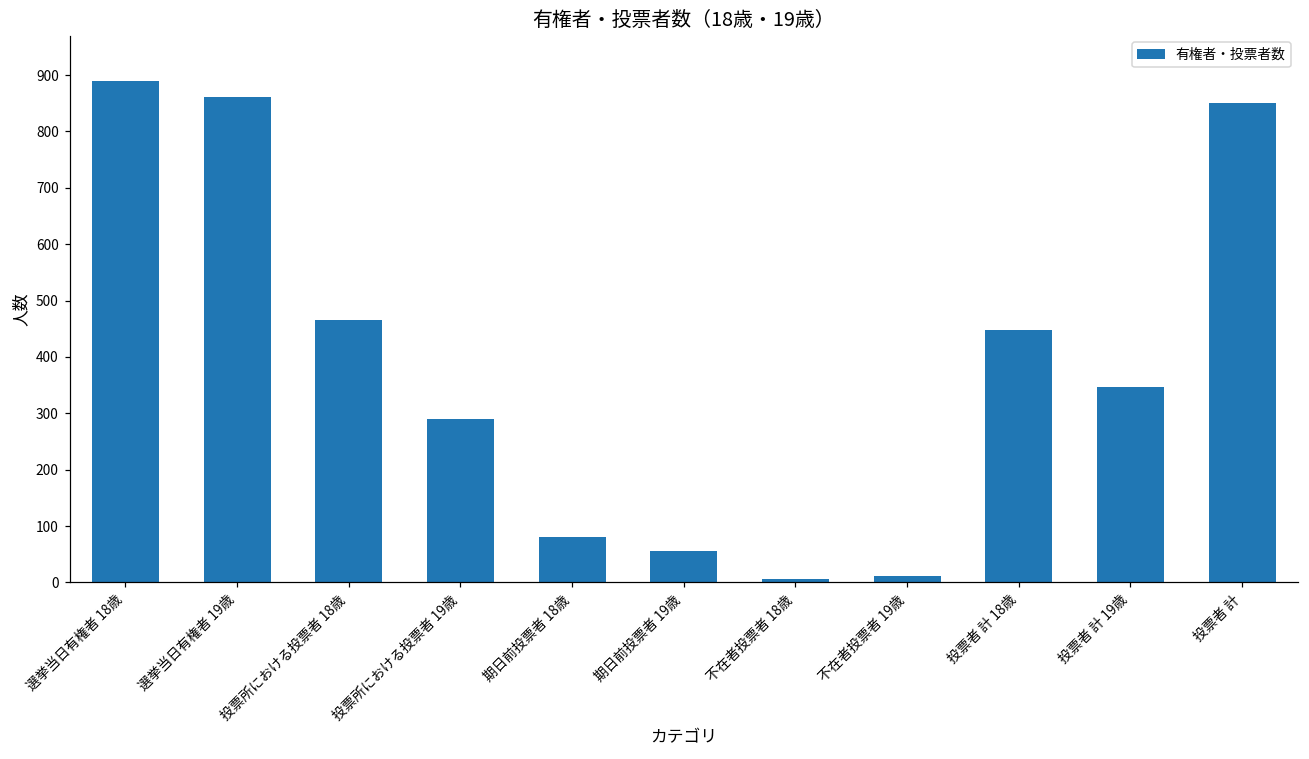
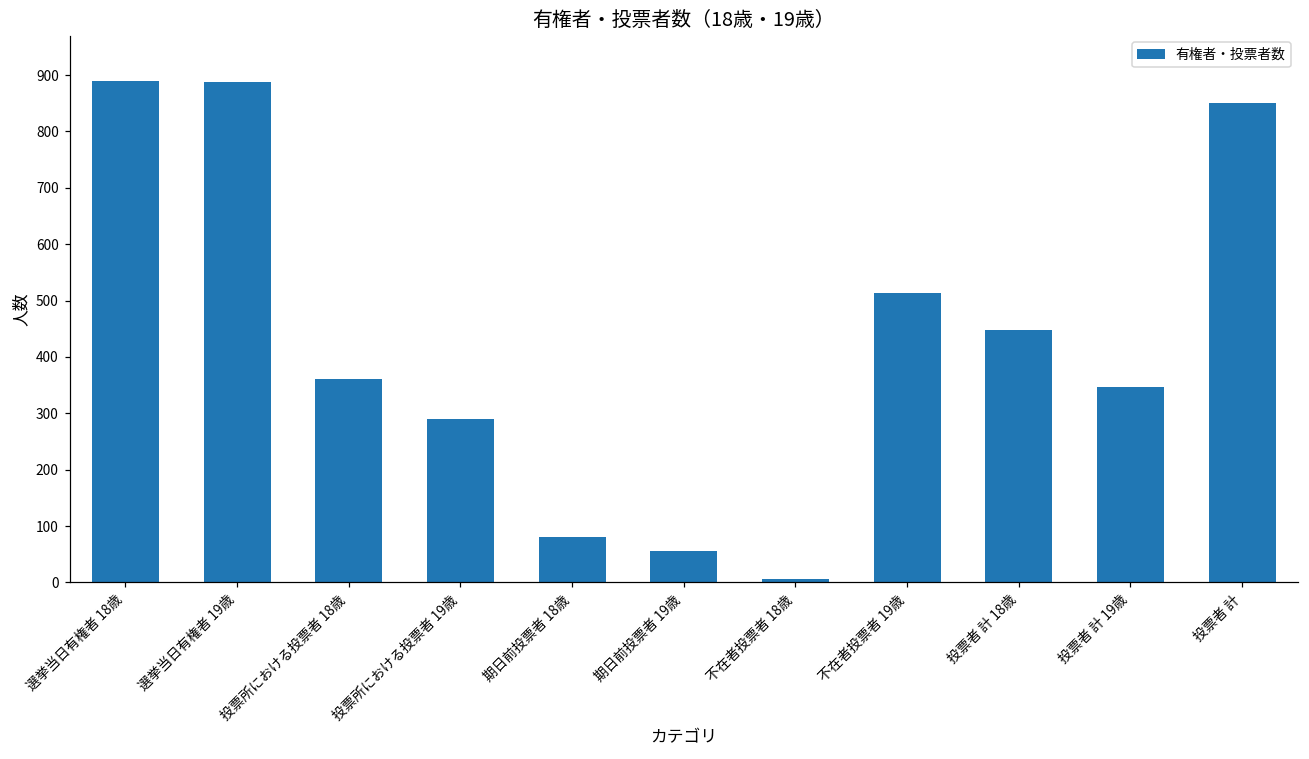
  {
    "選挙当日有権者 18歳": 890,
-   "選挙当日有権者 19歳": 860,
-   "投票所における投票者 18歳": 470,
+   "選挙当日有権者 19歳": 890,
+   "投票所における投票者 18歳": 360,
    "投票所における投票者 19歳": 290,
    "期日前投票者 18歳": 80,
    "期日前投票者 19歳": 60,
    "不在者投票者 18歳": 10,
-   "不在者投票者 19歳": 10,
+   "不在者投票者 19歳": 510,
    "投票者 計 18歳": 450,
    "投票者 計 19歳": 350,
    "投票者 計": 850
  }
